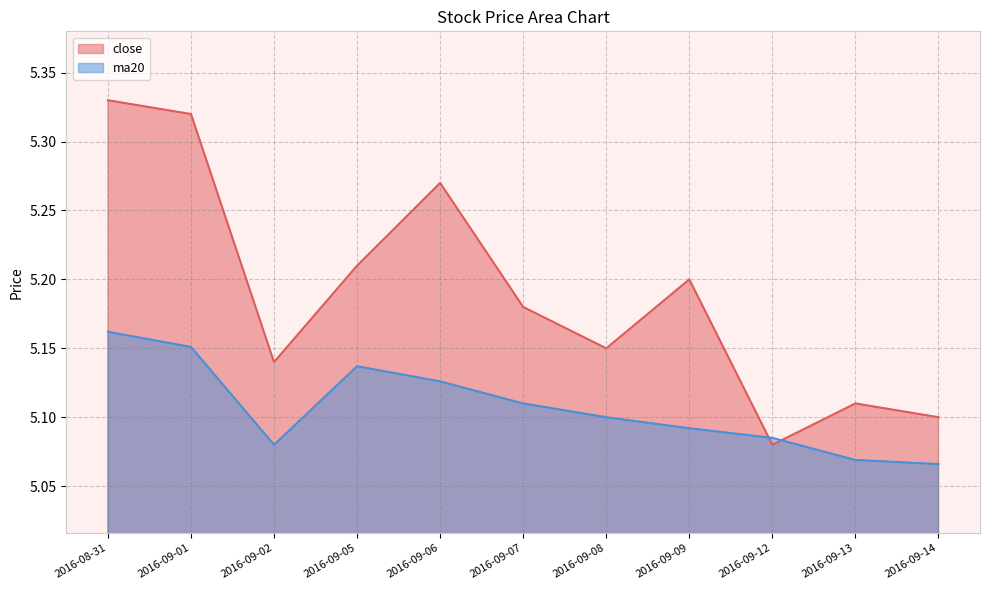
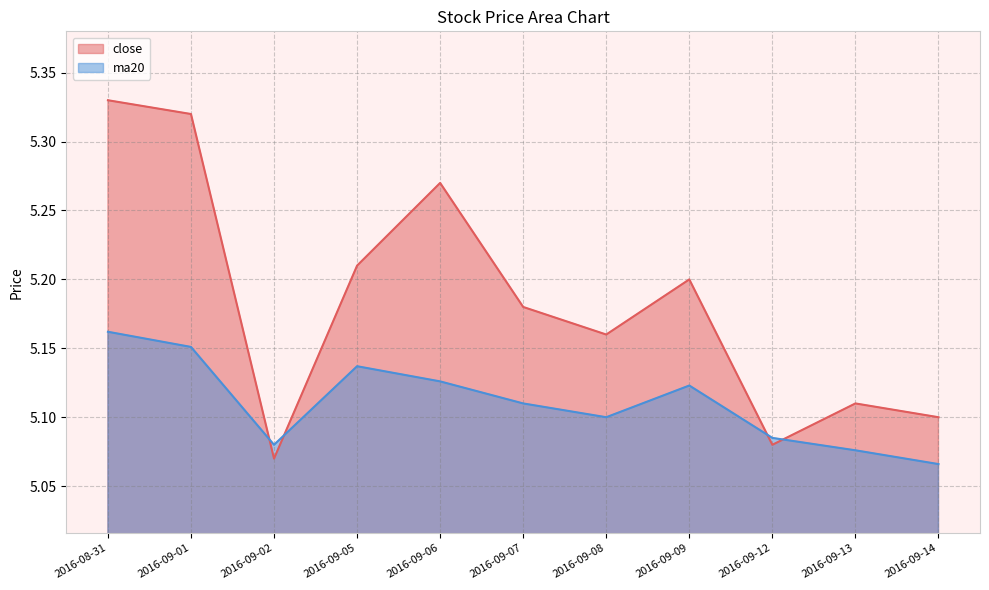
  {
    "close": {
      "2016-08-31": 5.33,
      "2016-09-01": 5.32,
-     "2016-09-02": 5.14,
+     "2016-09-02": 5.07,
      "2016-09-05": 5.21,
      "2016-09-06": 5.27,
      "2016-09-07": 5.18,
-     "2016-09-08": 5.15,
+     "2016-09-08": 5.16,
      "2016-09-09": 5.20,
      "2016-09-12": 5.08,
      "2016-09-13": 5.11,
      "2016-09-14": 5.10
    },
    "ma20": {
      "2016-08-31": 5.162,
      "2016-09-01": 5.151,
      "2016-09-02": 5.080,
      "2016-09-05": 5.137,
      "2016-09-06": 5.126,
      "2016-09-07": 5.110,
      "2016-09-08": 5.100,
-     "2016-09-09": 5.092,
+     "2016-09-09": 5.123,
      "2016-09-12": 5.085,
-     "2016-09-13": 5.069,
+     "2016-09-13": 5.076,
      "2016-09-14": 5.066
    }
  }
